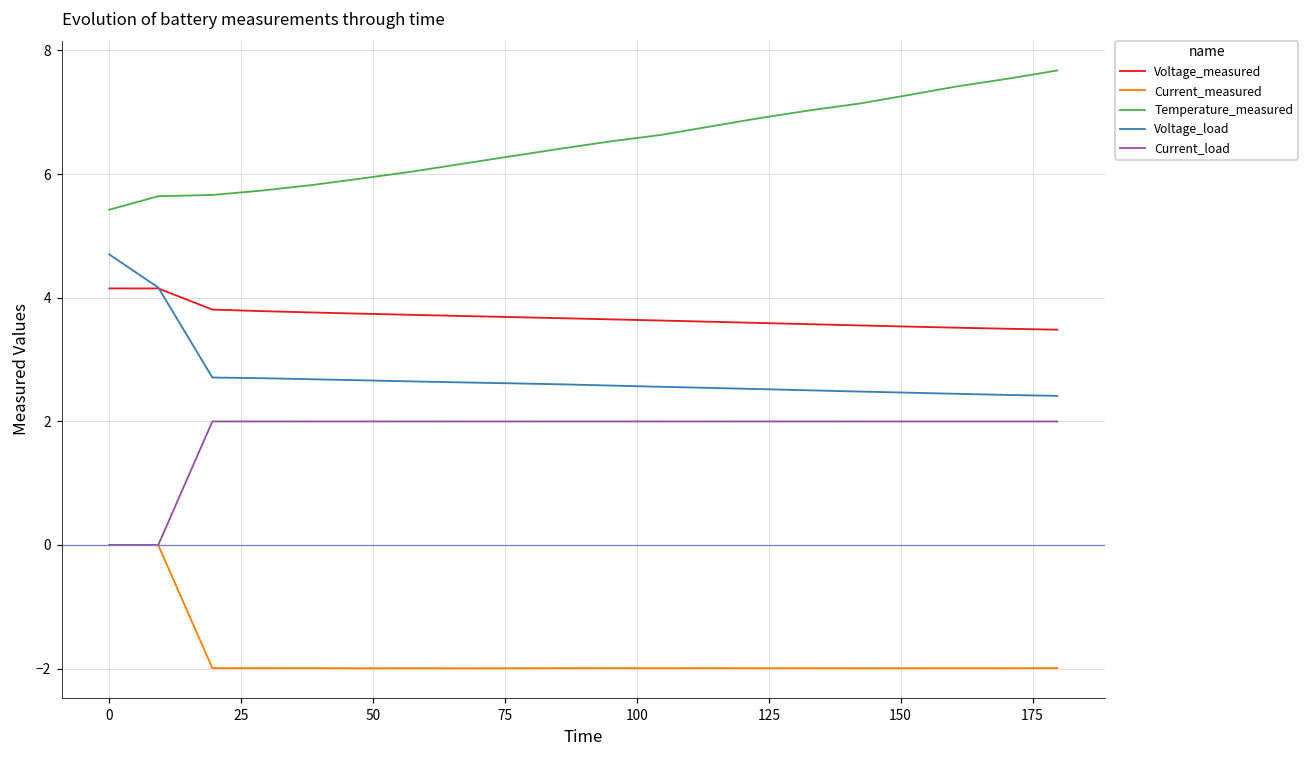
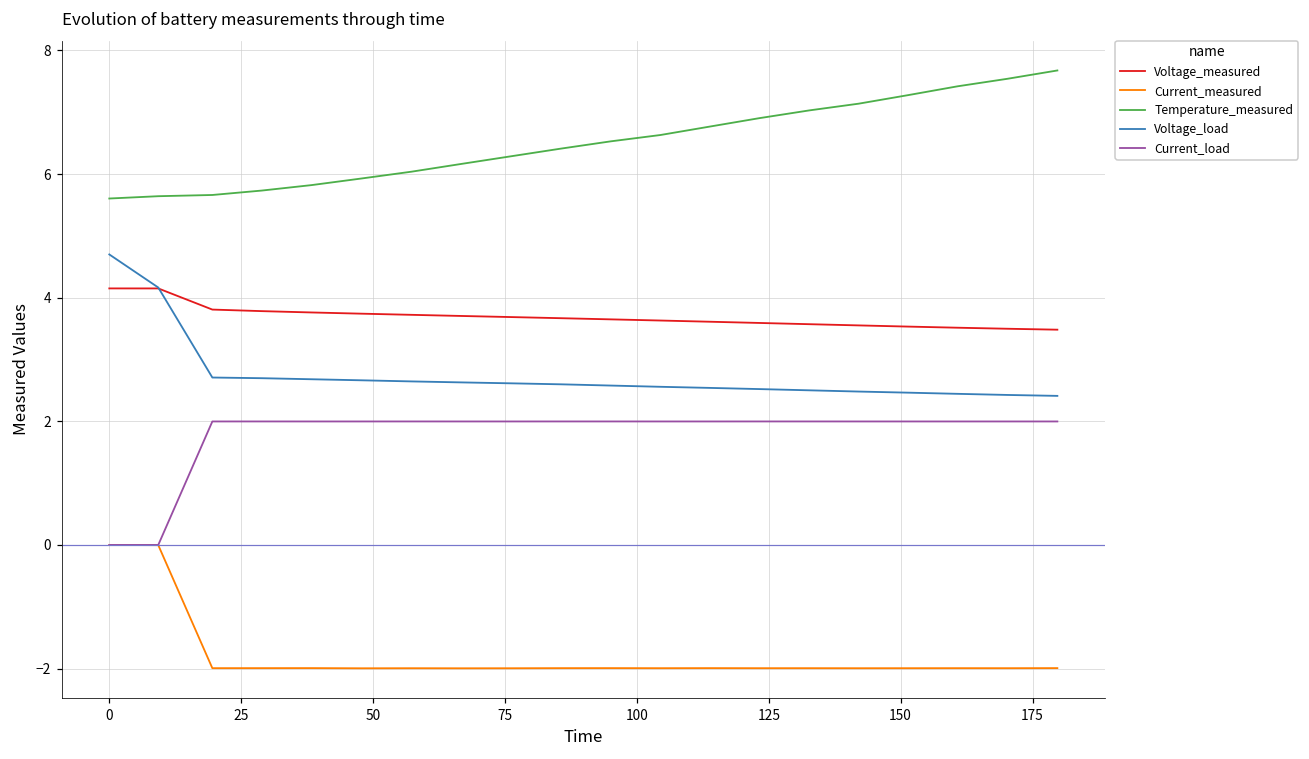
  {
    "Voltage_measured": {
      "0": 4.2
    },
    "Temperature_measured": {
-     "0": 5.4
+     "0": 5.6
    },
    "Voltage_load": {
      "0": 4.7
    }
  }
